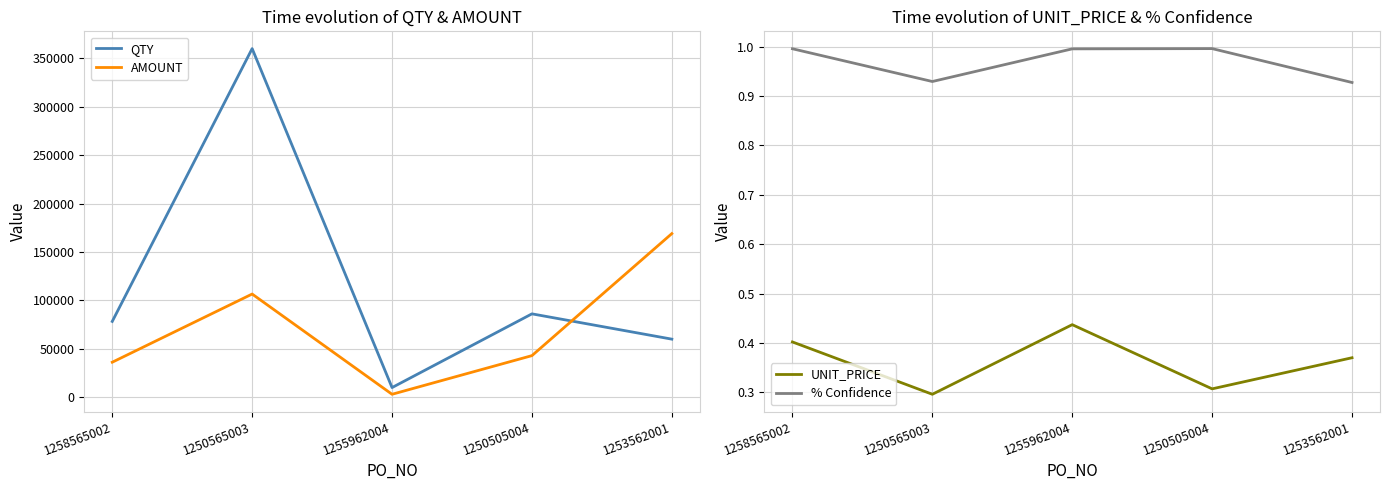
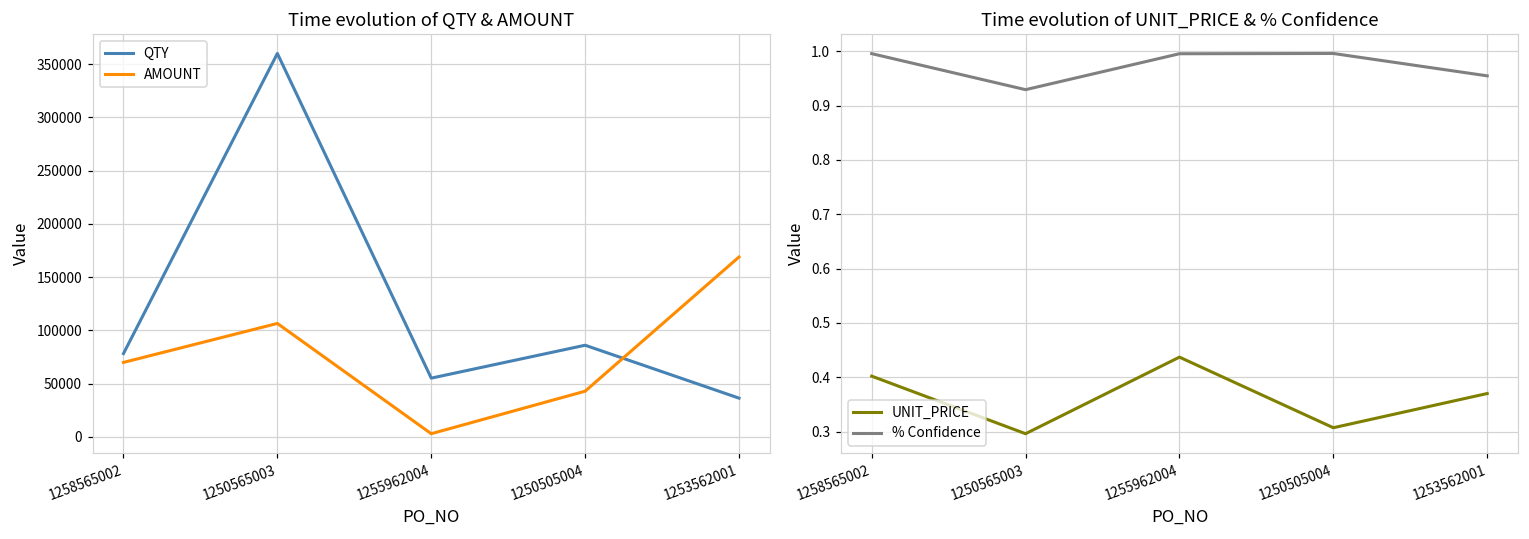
  {
    "Time evolution of QTY & AMOUNT": {
      "QTY": {
        "1258565002": 80000,
        "1250565003": 360000,
-       "1255962004": 10000,
+       "1255962004": 60000,
        "1250505004": 90000,
-       "1253562001": 60000
+       "1253562001": 40000
      },
      "AMOUNT": {
-       "1258565002": 40000,
+       "1258565002": 70000,
        "1250565003": 110000,
        "1255962004": 0,
        "1250505004": 40000,
        "1253562001": 170000
      }
    },
    "Time evolution of UNIT_PRICE & % Confidence": {
      "UNIT_PRICE": {
        "1258565002": 0.40,
        "1250565003": 0.30,
        "1255962004": 0.44,
        "1250505004": 0.31,
        "1253562001": 0.37
      },
      "% Confidence": {
        "1258565002": 1.00,
        "1250565003": 0.93,
        "1255962004": 1.00,
        "1250505004": 1.00,
-       "1253562001": 0.93
+       "1253562001": 0.95
      }
    }
  }
